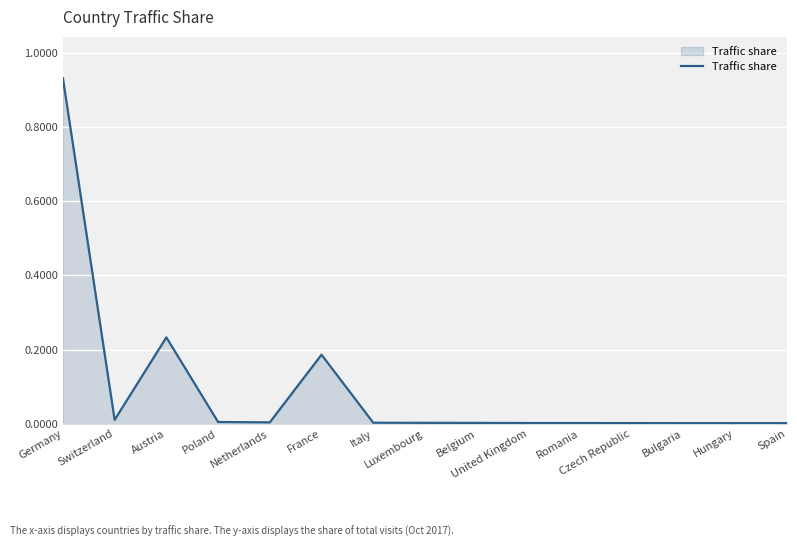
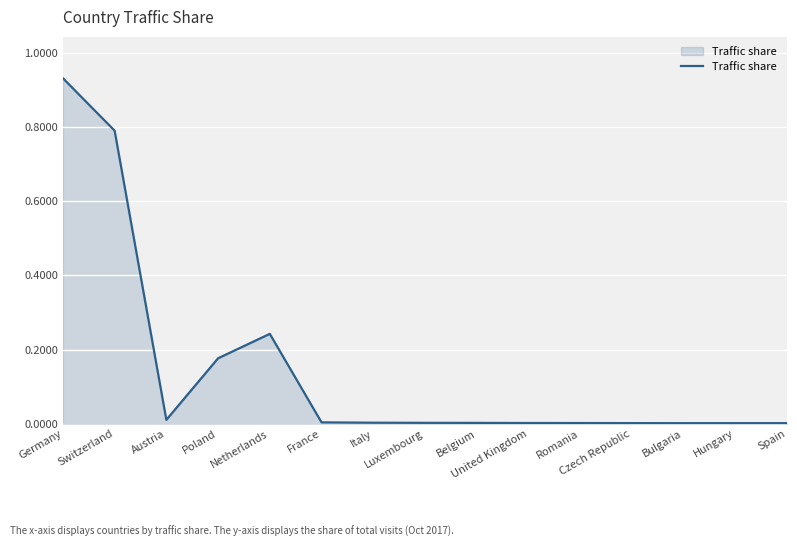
  {
    "Germany": 0.93,
-   "Switzerland": 0.01,
-   "Austria": 0.23,
-   "Poland": 0.00,
-   "Netherlands": 0.00,
-   "France": 0.19,
+   "Switzerland": 0.79,
+   "Austria": 0.01,
+   "Poland": 0.18,
+   "Netherlands": 0.24,
+   "France": 0.00,
    "Italy": 0.00,
    "Luxembourg": 0.00,
    "Belgium": 0.00,
    "United Kingdom": 0.00,
    "Romania": 0.00,
    "Czech Republic": 0.00,
    "Bulgaria": 0.00,
    "Hungary": 0.00,
    "Spain": 0.00
  }
